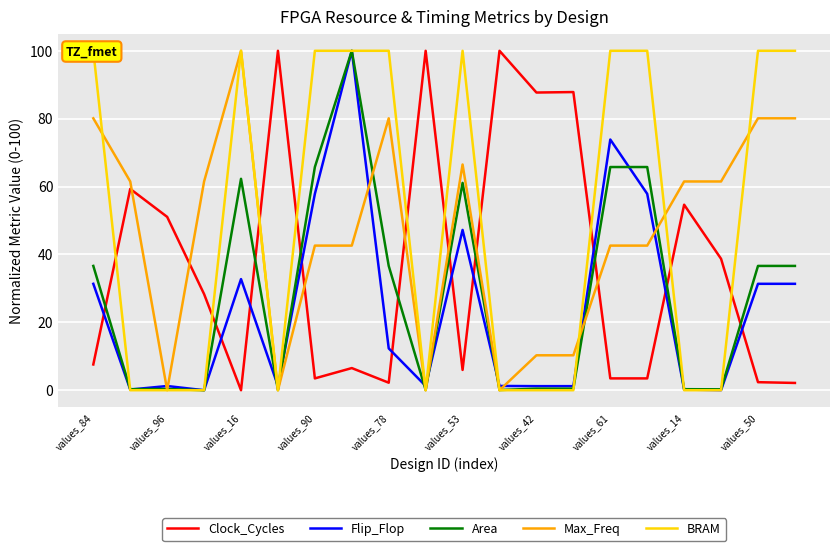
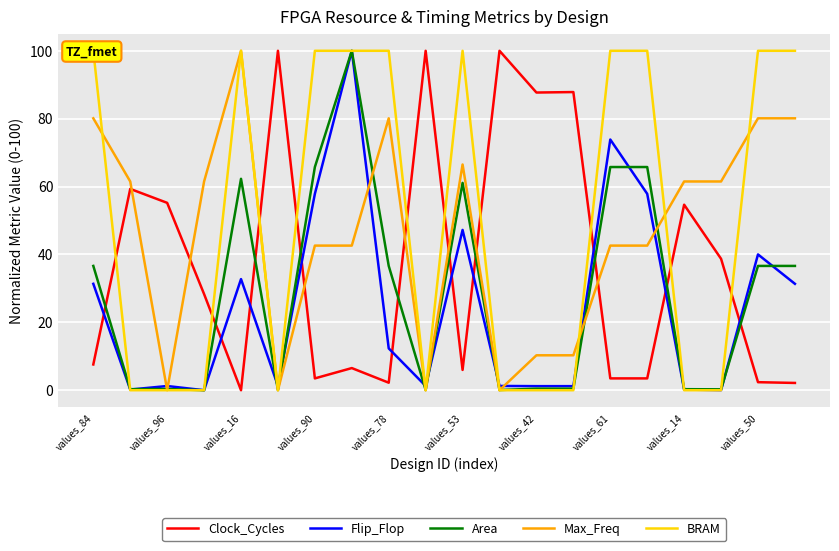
  {
    "Clock_Cycles": {
      "values_84": 8,
-     "values_96": 51,
+     "values_96": 55,
      "values_16": 0,
      "values_90": 3,
      "values_78": 2,
      "values_53": 6,
      "values_42": 88,
      "values_61": 3,
      "values_14": 55,
      "values_50": 2
    },
    "Flip_Flop": {
      "values_84": 31,
      "values_96": 1,
      "values_16": 33,
      "values_90": 58,
      "values_78": 12,
      "values_53": 47,
      "values_61": 74,
-     "values_50": 31
+     "values_50": 40
    },
    "Area": {
      "values_84": 37,
      "values_16": 62,
      "values_90": 66,
      "values_78": 37,
      "values_53": 61,
      "values_61": 66,
      "values_50": 37
    }
  }
